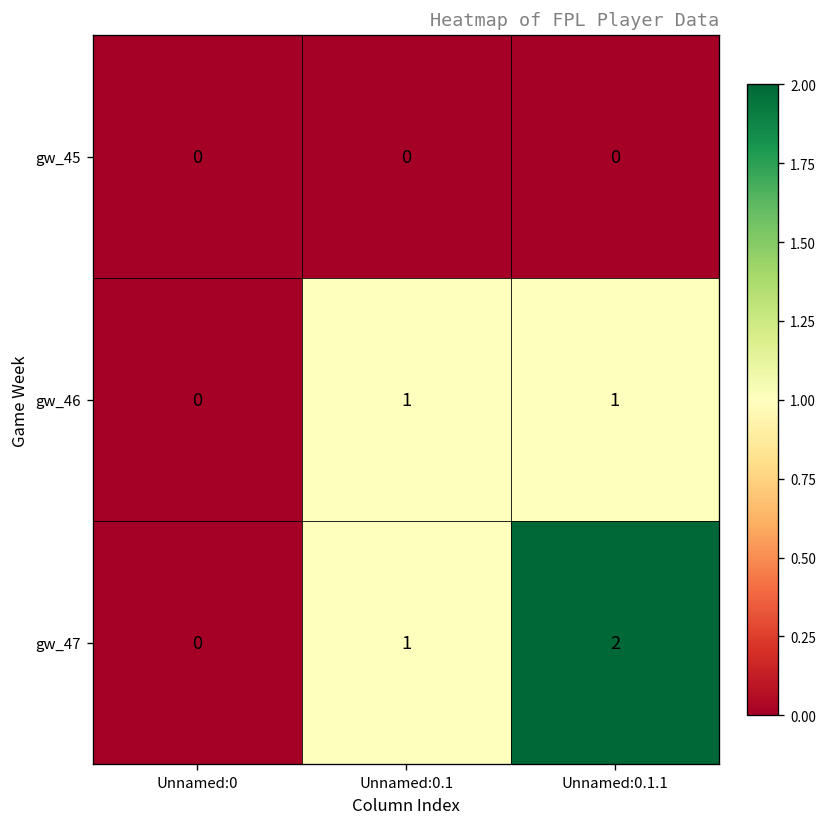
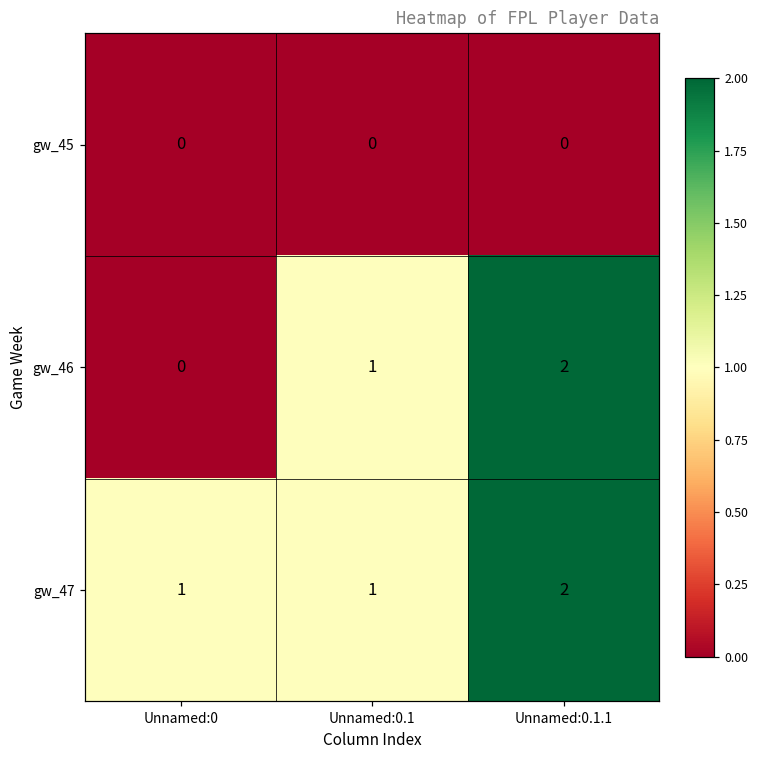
  {
    "gw_45": {
      "Unnamed:0": 0,
      "Unnamed:0.1": 0,
      "Unnamed:0.1.1": 0
    },
    "gw_46": {
      "Unnamed:0": 0,
      "Unnamed:0.1": 1,
-     "Unnamed:0.1.1": 1
+     "Unnamed:0.1.1": 2
    },
    "gw_47": {
-     "Unnamed:0": 0,
+     "Unnamed:0": 1,
      "Unnamed:0.1": 1,
      "Unnamed:0.1.1": 2
    }
  }
